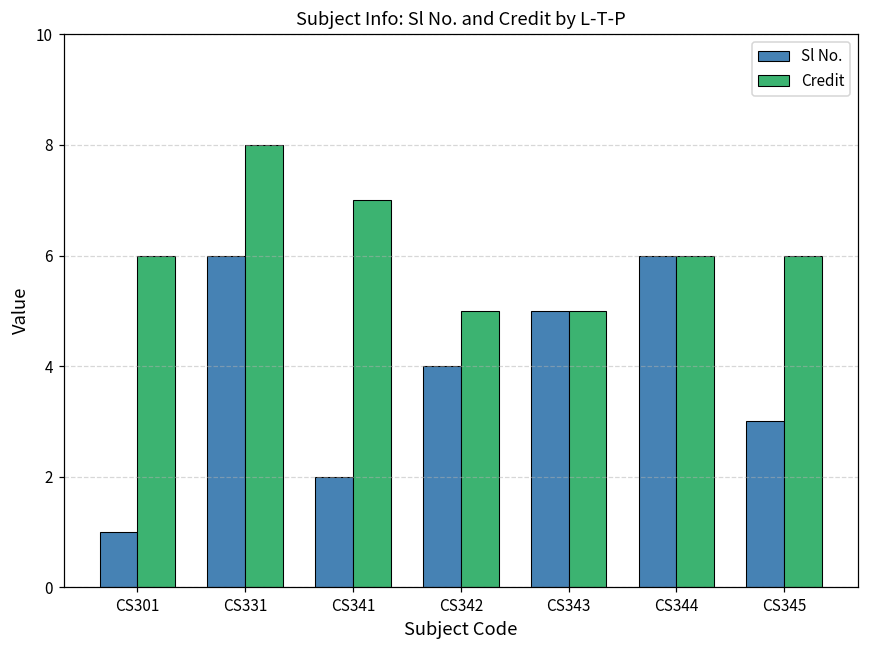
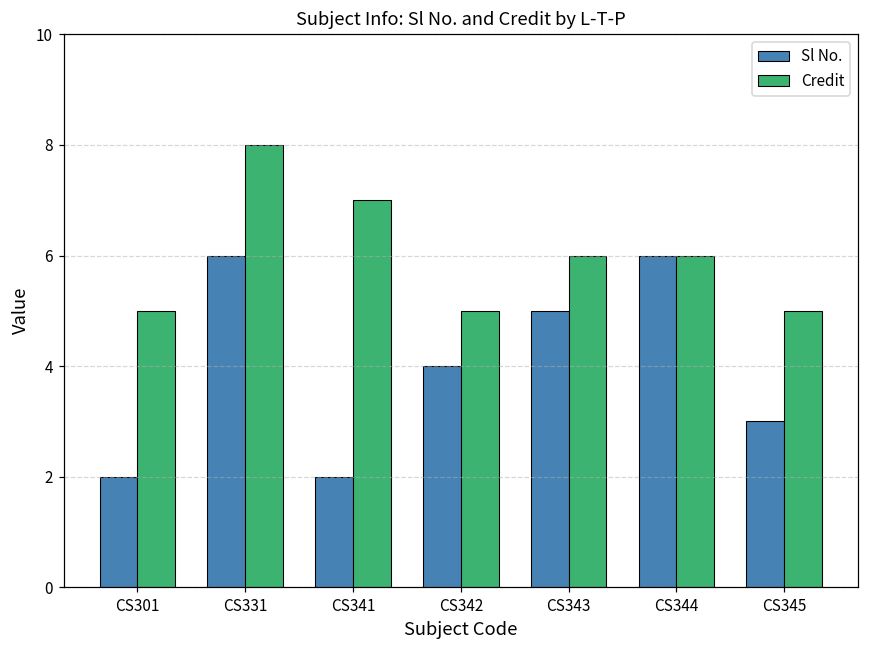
  {
    "Sl No.": {
-     "CS301": 1,
+     "CS301": 2,
      "CS331": 6,
      "CS341": 2,
      "CS342": 4,
      "CS343": 5,
      "CS344": 6,
      "CS345": 3
    },
    "Credit": {
-     "CS301": 6,
+     "CS301": 5,
      "CS331": 8,
      "CS341": 7,
      "CS342": 5,
-     "CS343": 5,
+     "CS343": 6,
      "CS344": 6,
-     "CS345": 6
+     "CS345": 5
    }
  }
